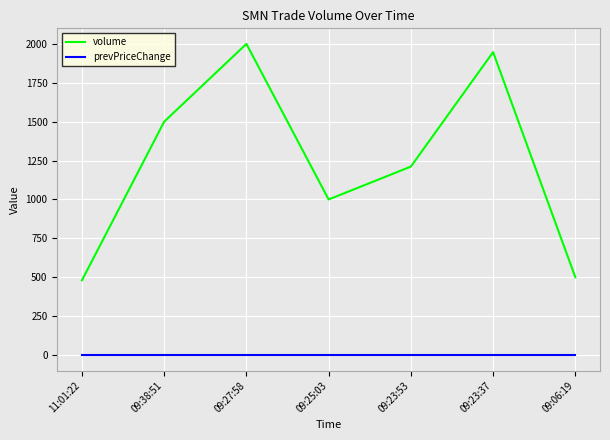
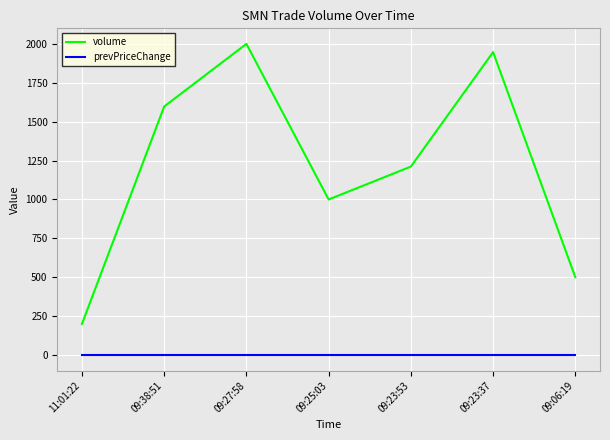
  {
    "volume": {
-     "11:01:22": 480,
-     "09:38:51": 1500,
+     "11:01:22": 200,
+     "09:38:51": 1600,
      "09:27:58": 2000,
      "09:25:03": 1000,
      "09:23:53": 1210,
      "09:23:37": 1950,
      "09:06:19": 500
    },
    "prevPriceChange": {
      "11:01:22": 0,
      "09:38:51": 0,
      "09:27:58": 0,
      "09:25:03": 0,
      "09:23:53": 0,
      "09:23:37": 0,
      "09:06:19": 0
    }
  }
